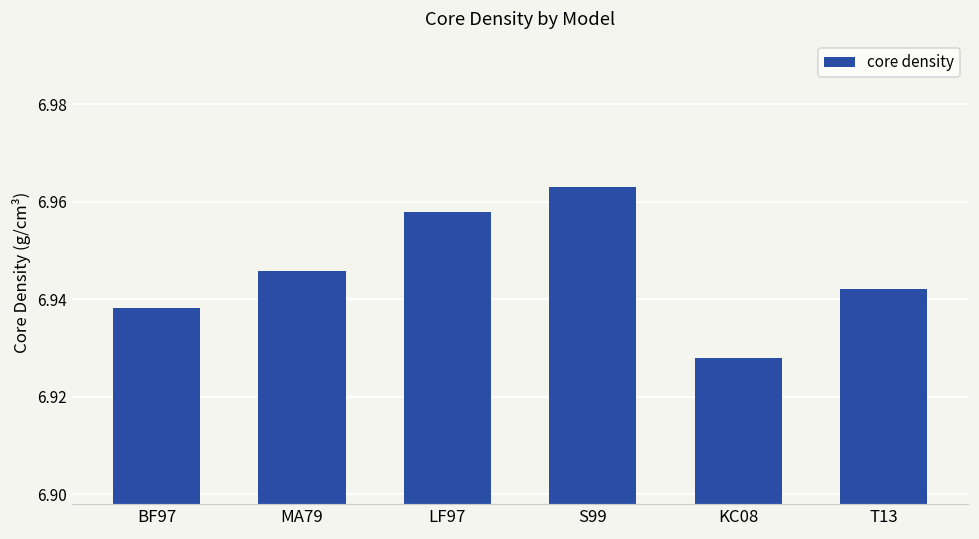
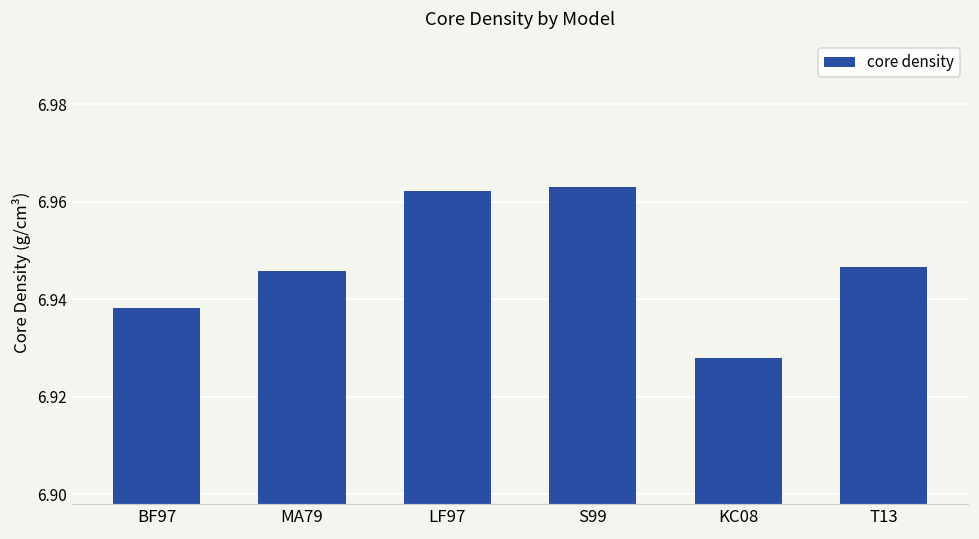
  {
    "BF97": 6.938,
    "MA79": 6.946,
-   "LF97": 6.958,
+   "LF97": 6.962,
    "S99": 6.963,
    "KC08": 6.928,
-   "T13": 6.942
+   "T13": 6.947
  }
